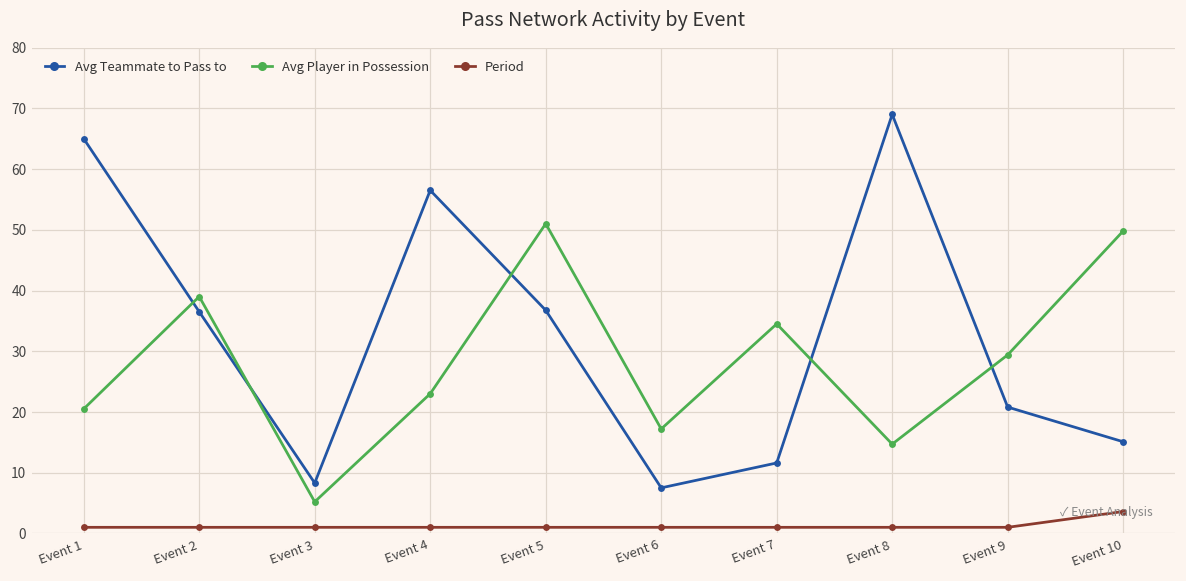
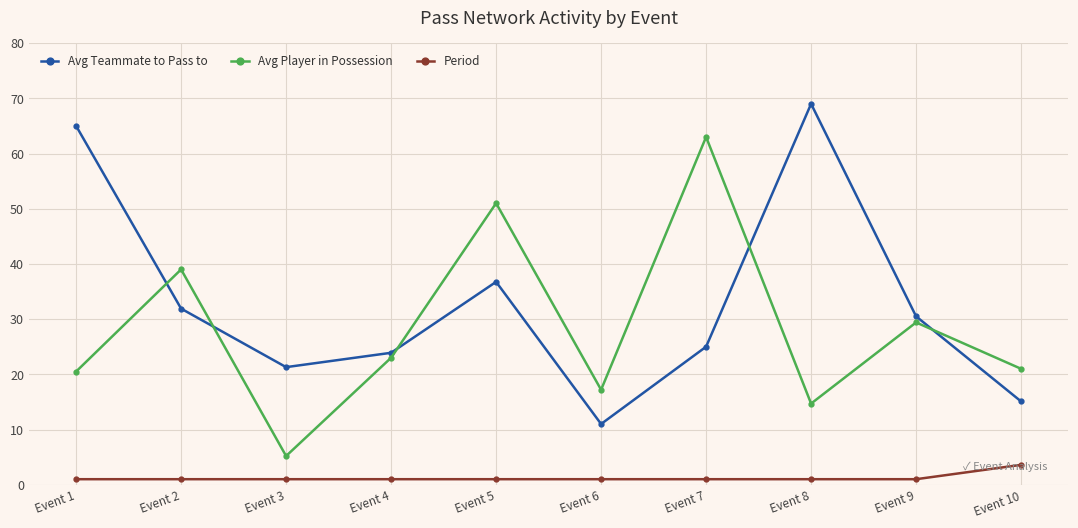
  {
    "Avg Teammate to Pass to": {
      "Event 1": 65,
-     "Event 2": 37,
-     "Event 3": 8,
-     "Event 4": 57,
+     "Event 2": 32,
+     "Event 3": 21,
+     "Event 4": 24,
      "Event 5": 37,
-     "Event 6": 8,
-     "Event 7": 12,
+     "Event 6": 11,
+     "Event 7": 25,
      "Event 8": 69,
-     "Event 9": 21,
+     "Event 9": 31,
      "Event 10": 15
    },
    "Avg Player in Possession": {
      "Event 1": 21,
      "Event 2": 39,
      "Event 3": 5,
      "Event 4": 23,
      "Event 5": 51,
      "Event 6": 17,
-     "Event 7": 35,
+     "Event 7": 63,
      "Event 8": 15,
      "Event 9": 29,
-     "Event 10": 50
+     "Event 10": 21
    },
    "Period": {
      "Event 1": 1,
      "Event 2": 1,
      "Event 3": 1,
      "Event 4": 1,
      "Event 5": 1,
      "Event 6": 1,
      "Event 7": 1,
      "Event 8": 1,
      "Event 9": 1,
      "Event 10": 4
    }
  }
